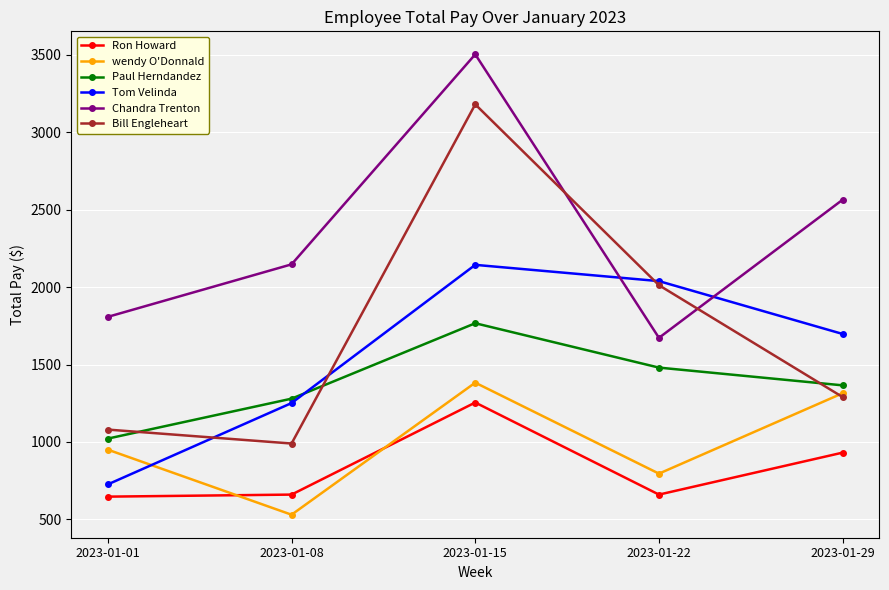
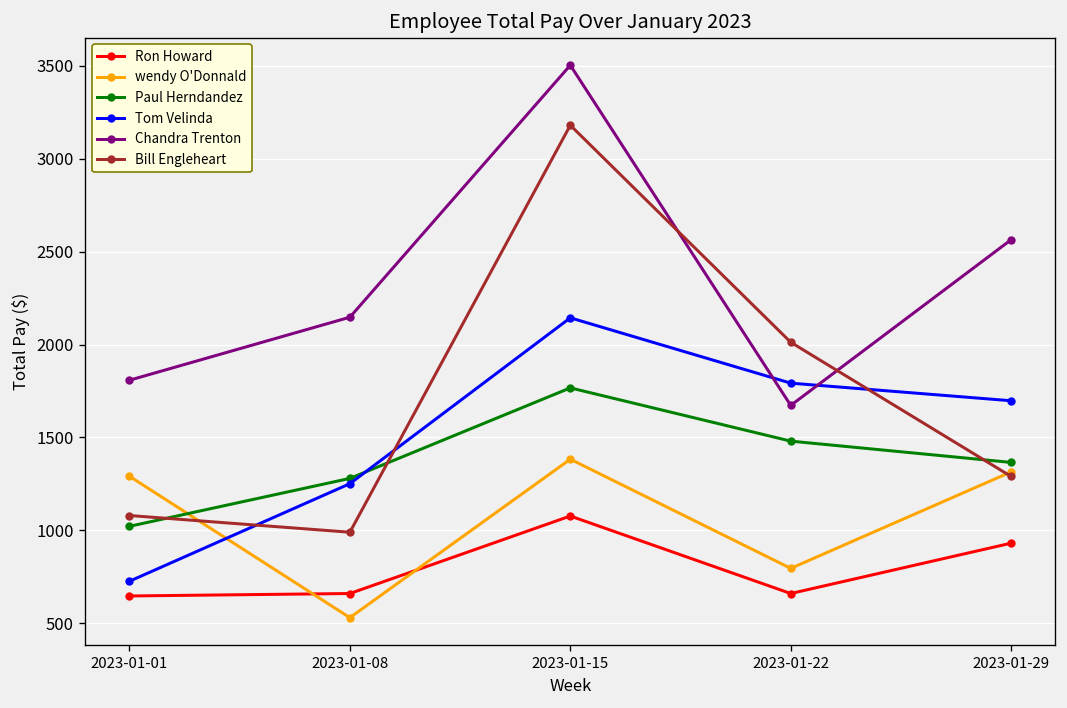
  {
    "Ron Howard": {
      "2023-01-01": 650,
      "2023-01-08": 660,
-     "2023-01-15": 1250,
+     "2023-01-15": 1080,
      "2023-01-22": 660,
      "2023-01-29": 930
    },
    "wendy O'Donnald": {
-     "2023-01-01": 950,
+     "2023-01-01": 1290,
      "2023-01-08": 530,
      "2023-01-15": 1380,
      "2023-01-22": 800,
      "2023-01-29": 1310
    },
    "Paul Herndandez": {
      "2023-01-01": 1020,
      "2023-01-08": 1280,
      "2023-01-15": 1770,
      "2023-01-22": 1480,
      "2023-01-29": 1370
    },
    "Tom Velinda": {
      "2023-01-01": 730,
      "2023-01-08": 1250,
      "2023-01-15": 2140,
-     "2023-01-22": 2040,
+     "2023-01-22": 1790,
      "2023-01-29": 1700
    },
    "Chandra Trenton": {
      "2023-01-01": 1810,
      "2023-01-08": 2150,
      "2023-01-15": 3500,
      "2023-01-22": 1670,
      "2023-01-29": 2560
    },
    "Bill Engleheart": {
      "2023-01-01": 1080,
      "2023-01-08": 990,
      "2023-01-15": 3180,
      "2023-01-22": 2010,
      "2023-01-29": 1290
    }
  }
